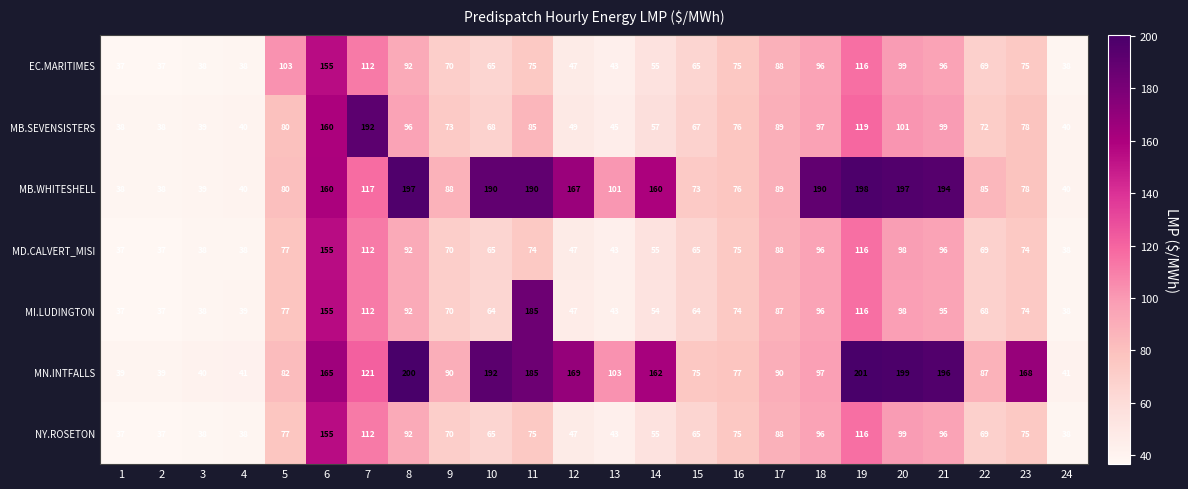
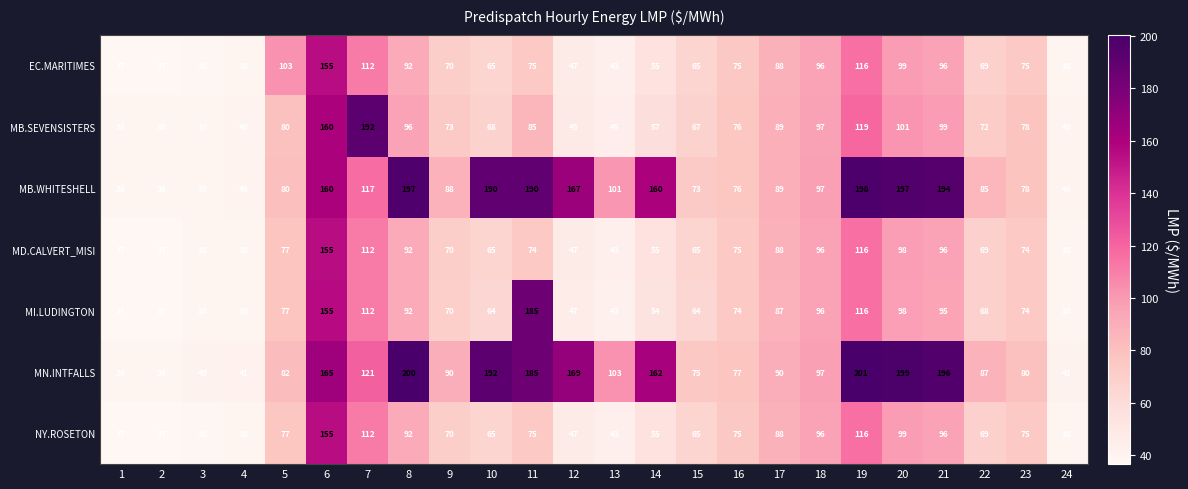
  {
    "EC.MARITIMES": {
      "5": 103,
      "6": 155,
      "7": 112,
      "8": 92,
      "9": 70,
      "11": 75,
      "16": 75,
      "17": 88,
      "18": 96,
      "19": 116,
      "20": 99,
      "21": 96,
      "22": 69,
      "23": 75
    },
    "MB.SEVENSISTERS": {
      "5": 80,
      "6": 160,
      "7": 192,
      "8": 96,
      "9": 73,
      "10": 68,
      "11": 85,
      "15": 67,
      "16": 76,
      "17": 89,
      "18": 97,
      "19": 119,
      "20": 101,
      "21": 99,
      "22": 72,
      "23": 78
    },
    "MB.WHITESHELL": {
      "5": 80,
      "6": 160,
      "7": 117,
      "8": 197,
      "9": 88,
      "10": 190,
      "11": 190,
      "12": 167,
      "13": 101,
      "14": 160,
      "15": 73,
      "16": 76,
      "17": 89,
-     "18": 190,
+     "18": 97,
      "19": 198,
      "20": 197,
      "21": 194,
      "22": 85,
      "23": 78
    },
    "MD.CALVERT_MISI": {
      "5": 77,
      "6": 155,
      "7": 112,
      "8": 92,
      "9": 70,
      "11": 74,
      "16": 75,
      "17": 88,
      "18": 96,
      "19": 116,
      "20": 98,
      "21": 96,
      "22": 69,
      "23": 74
    },
    "MI.LUDINGTON": {
      "5": 77,
      "6": 155,
      "7": 112,
      "8": 92,
      "9": 70,
      "11": 185,
      "16": 74,
      "17": 87,
      "18": 96,
      "19": 116,
      "20": 98,
      "21": 95,
      "22": 68,
      "23": 74
    },
    "MN.INTFALLS": {
      "5": 82,
      "6": 165,
      "7": 121,
      "8": 200,
      "9": 90,
      "10": 192,
      "11": 185,
      "12": 169,
      "13": 103,
      "14": 162,
      "15": 75,
      "16": 77,
      "17": 90,
      "18": 97,
      "19": 201,
      "20": 199,
      "21": 196,
      "22": 87,
-     "23": 168
+     "23": 80
    },
    "NY.ROSETON": {
      "5": 77,
      "6": 155,
      "7": 112,
      "8": 92,
      "9": 70,
      "11": 75,
      "16": 75,
      "17": 88,
      "18": 96,
      "19": 116,
      "20": 99,
      "21": 96,
      "22": 69,
      "23": 75
    }
  }
